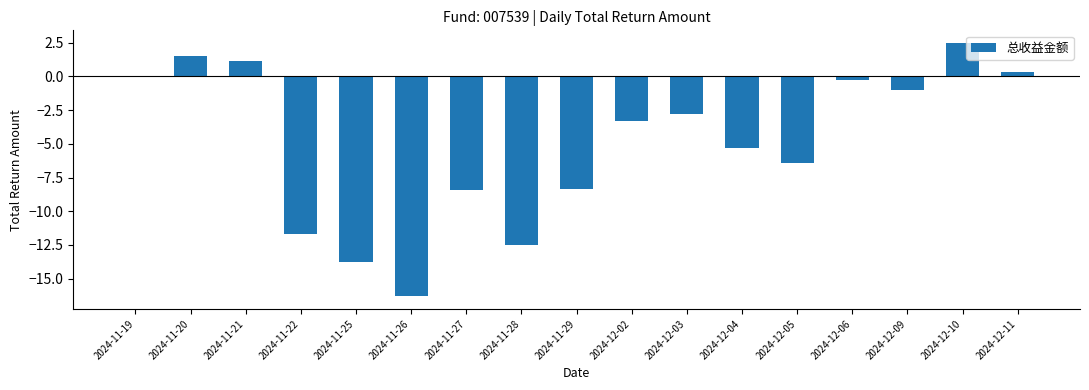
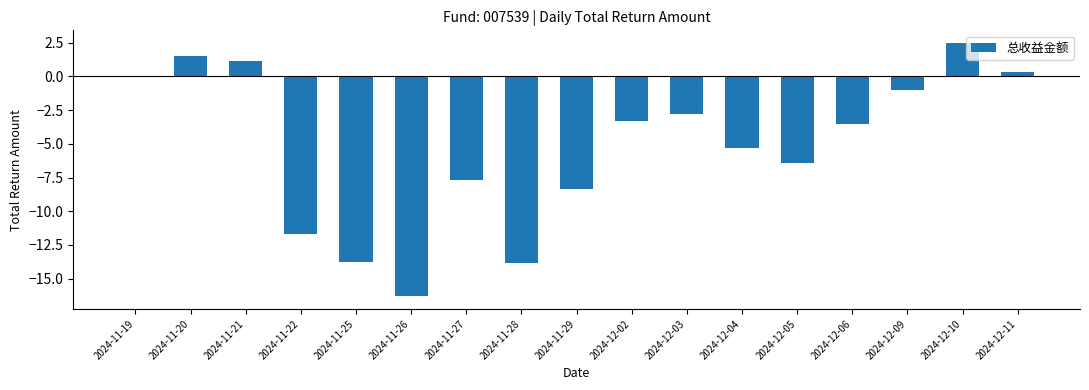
  {
    "2024-11-19": 0.0,
    "2024-11-20": 1.5,
    "2024-11-21": 1.2,
    "2024-11-22": -11.7,
    "2024-11-25": -13.8,
    "2024-11-26": -16.3,
-   "2024-11-27": -8.4,
-   "2024-11-28": -12.5,
+   "2024-11-27": -7.7,
+   "2024-11-28": -13.8,
    "2024-11-29": -8.3,
    "2024-12-02": -3.3,
    "2024-12-03": -2.8,
    "2024-12-04": -5.3,
    "2024-12-05": -6.4,
-   "2024-12-06": -0.3,
+   "2024-12-06": -3.5,
    "2024-12-09": -1.0,
    "2024-12-10": 2.5,
    "2024-12-11": 0.3
  }
